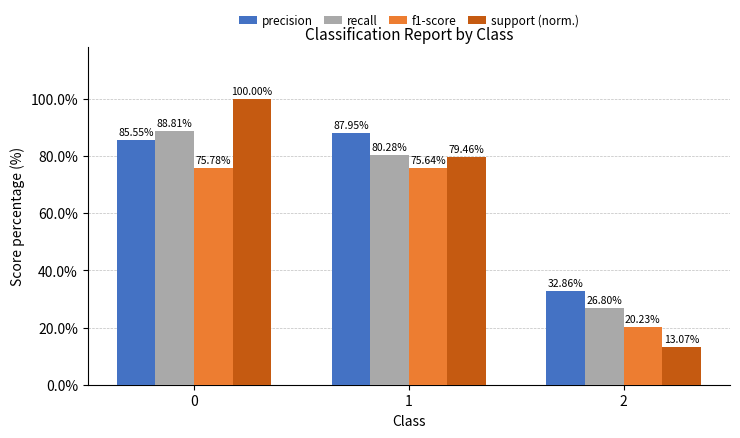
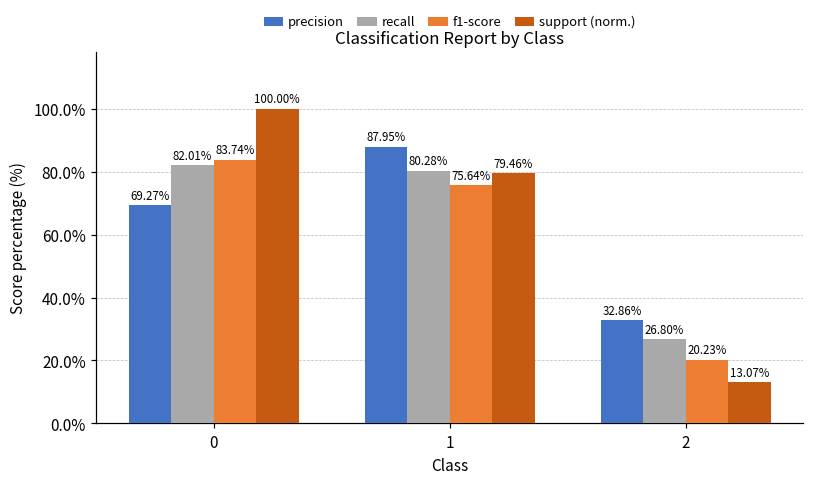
  {
    "precision": {
-     "0": "85.55%",
+     "0": "69.27%",
      "1": "87.95%",
      "2": "32.86%"
    },
    "recall": {
-     "0": "88.81%",
+     "0": "82.01%",
      "1": "80.28%",
      "2": "26.80%"
    },
    "f1-score": {
-     "0": "75.78%",
+     "0": "83.74%",
      "1": "75.64%",
      "2": "20.23%"
    },
    "support (norm.)": {
      "0": "100.00%",
      "1": "79.46%",
      "2": "13.07%"
    }
  }
